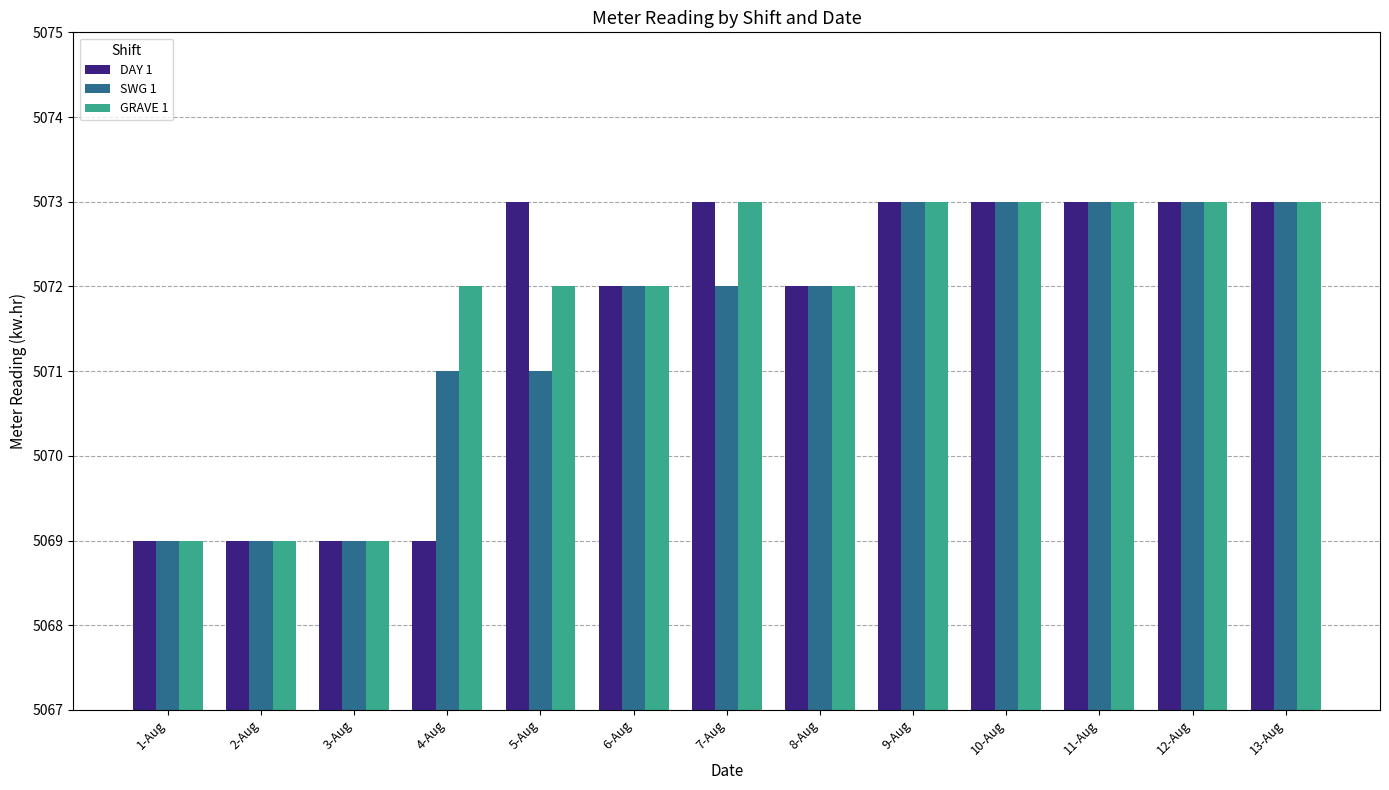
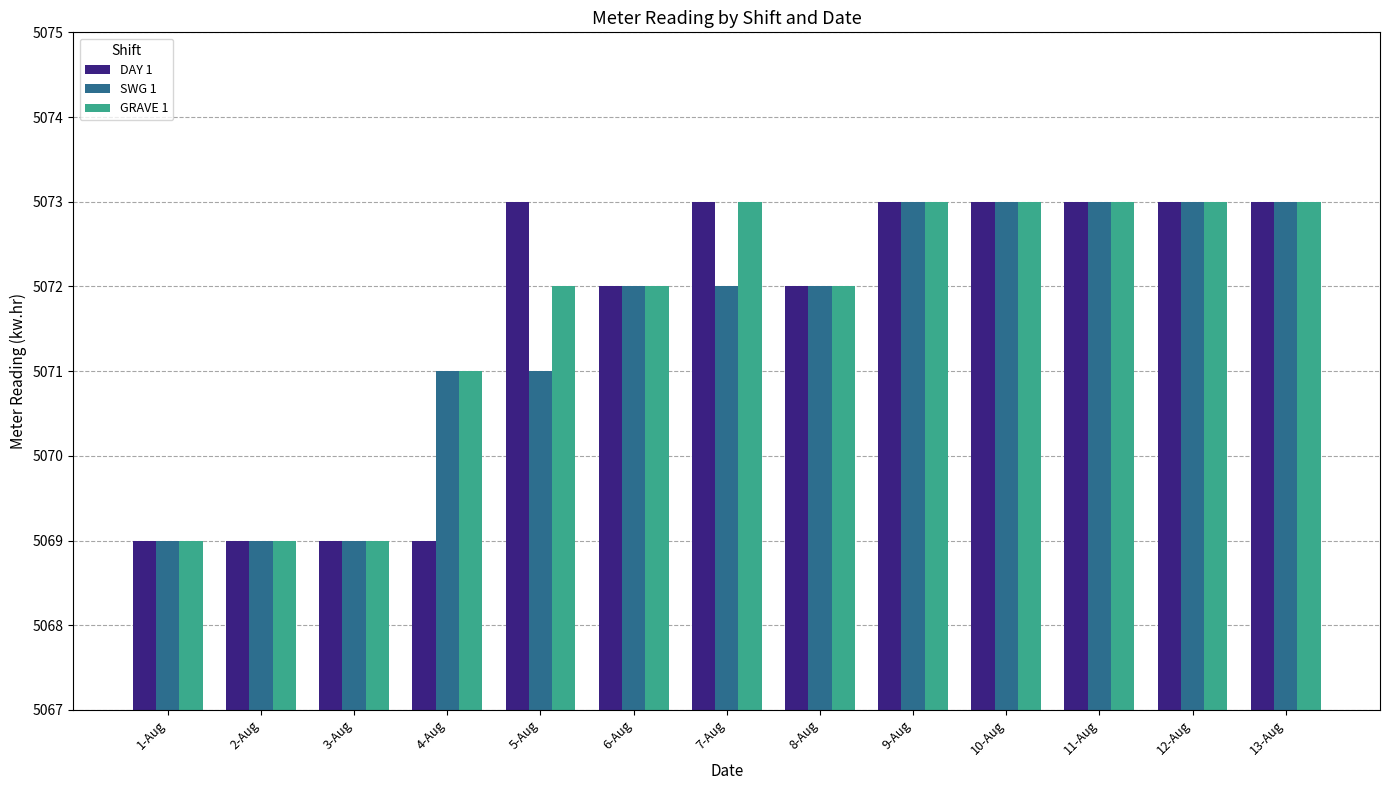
  {
    "DAY 1": {
      "1-Aug": 5069,
      "2-Aug": 5069,
      "3-Aug": 5069,
      "4-Aug": 5069,
      "5-Aug": 5073,
      "6-Aug": 5072,
      "7-Aug": 5073,
      "8-Aug": 5072,
      "9-Aug": 5073,
      "10-Aug": 5073,
      "11-Aug": 5073,
      "12-Aug": 5073,
      "13-Aug": 5073
    },
    "SWG 1": {
      "1-Aug": 5069,
      "2-Aug": 5069,
      "3-Aug": 5069,
      "4-Aug": 5071,
      "5-Aug": 5071,
      "6-Aug": 5072,
      "7-Aug": 5072,
      "8-Aug": 5072,
      "9-Aug": 5073,
      "10-Aug": 5073,
      "11-Aug": 5073,
      "12-Aug": 5073,
      "13-Aug": 5073
    },
    "GRAVE 1": {
      "1-Aug": 5069,
      "2-Aug": 5069,
      "3-Aug": 5069,
-     "4-Aug": 5072,
+     "4-Aug": 5071,
      "5-Aug": 5072,
      "6-Aug": 5072,
      "7-Aug": 5073,
      "8-Aug": 5072,
      "9-Aug": 5073,
      "10-Aug": 5073,
      "11-Aug": 5073,
      "12-Aug": 5073,
      "13-Aug": 5073
    }
  }
